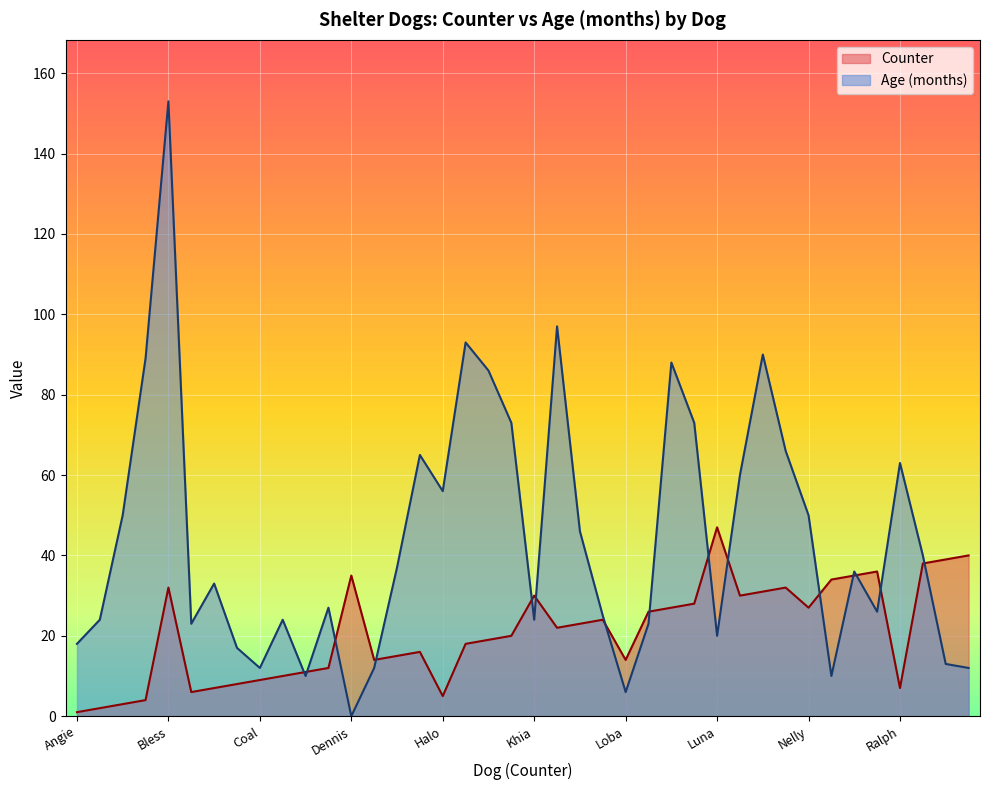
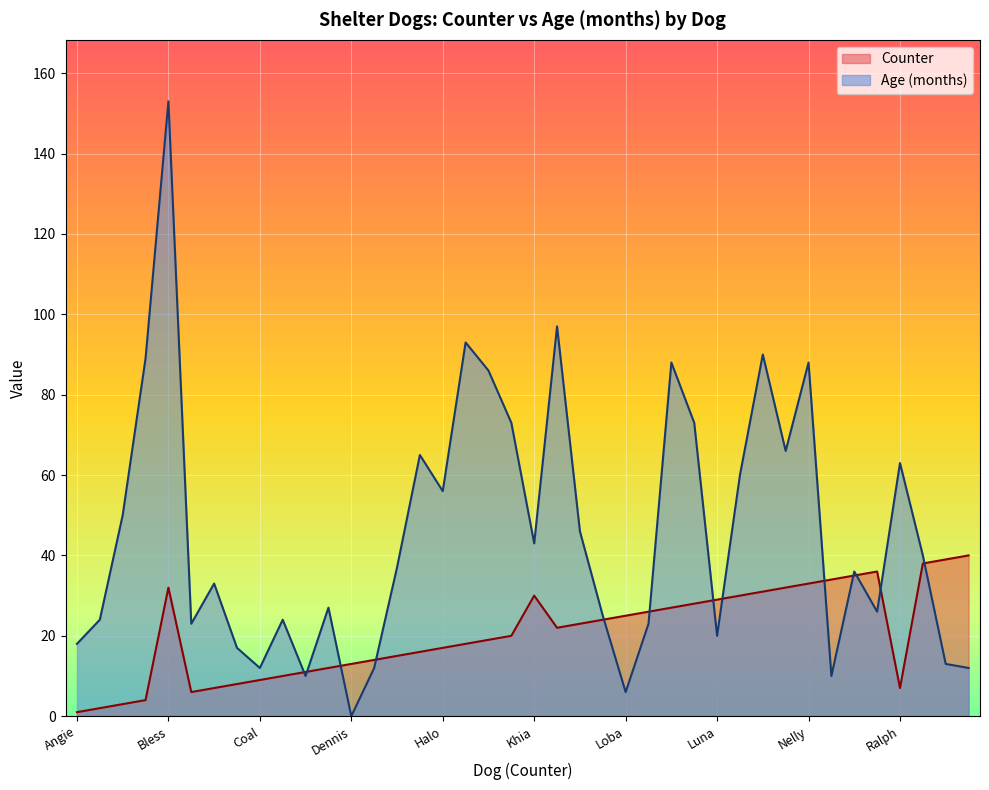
  {
    "Counter": {
      "Angie": 1,
      "Bless": 32,
      "Coal": 9,
-     "Dennis": 35,
-     "Halo": 5,
+     "Dennis": 13,
+     "Halo": 17,
      "Khia": 30,
-     "Loba": 14,
-     "Luna": 47,
-     "Nelly": 27,
+     "Loba": 25,
+     "Luna": 29,
+     "Nelly": 33,
      "Ralph": 7
    },
    "Age (months)": {
      "Angie": 18,
      "Bless": 153,
      "Coal": 12,
      "Dennis": 0,
      "Halo": 56,
-     "Khia": 24,
+     "Khia": 43,
      "Loba": 6,
      "Luna": 20,
-     "Nelly": 50,
+     "Nelly": 88,
      "Ralph": 63
    }
  }
